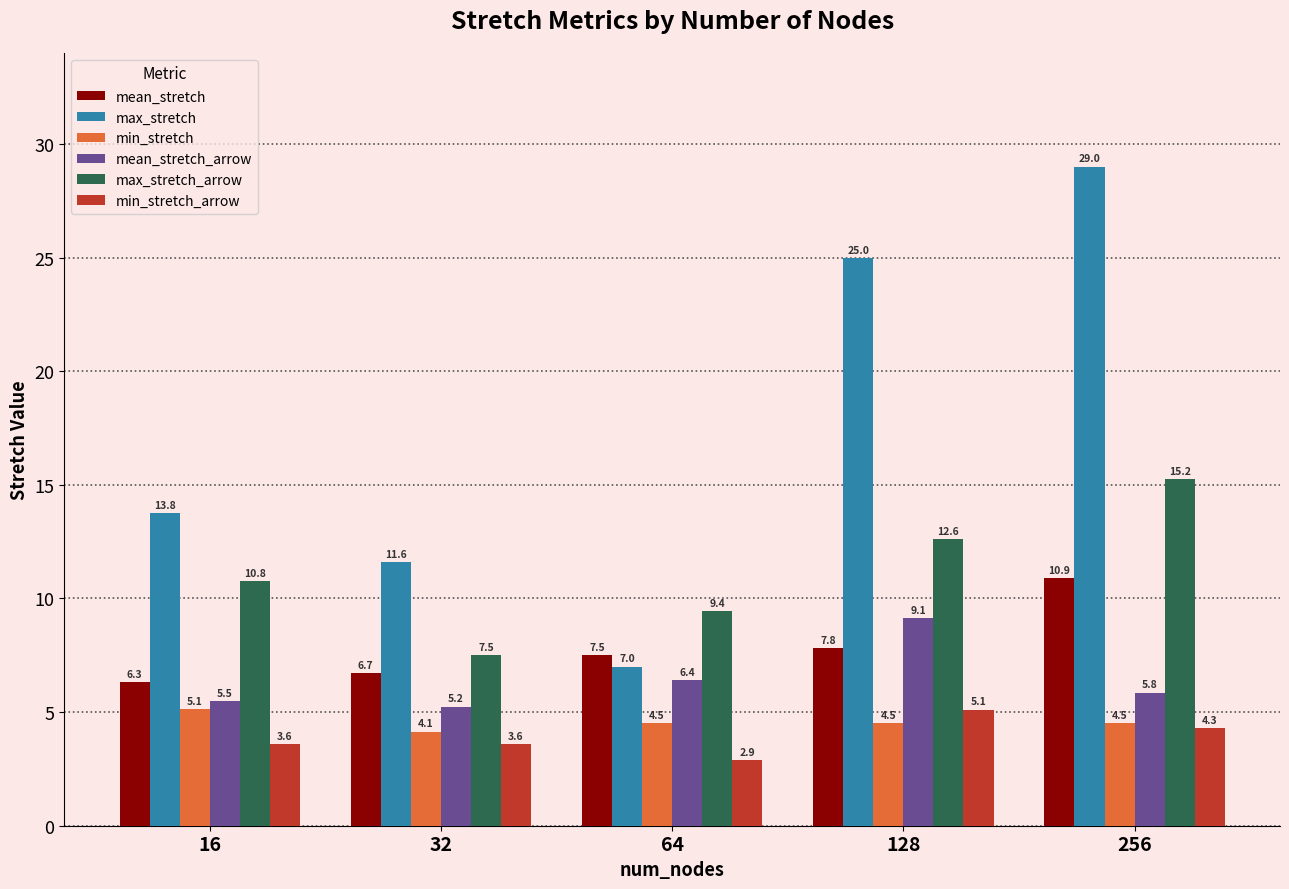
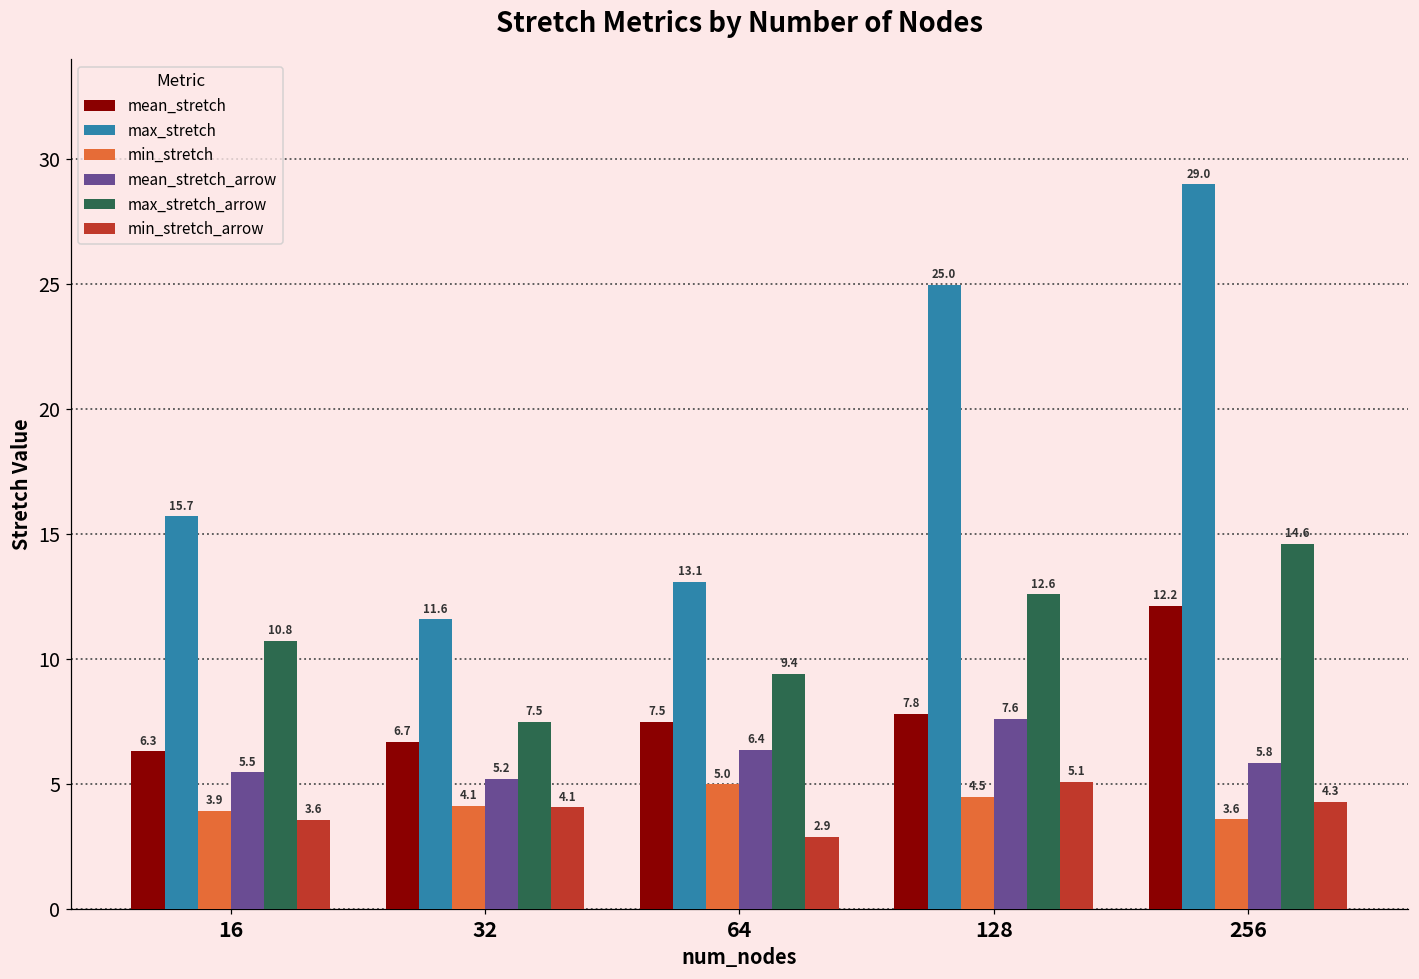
  {
    "mean_stretch": {
      "16": 6.3,
      "32": 6.7,
      "64": 7.5,
      "128": 7.8,
-     "256": 10.9
+     "256": 12.2
    },
    "max_stretch": {
-     "16": 13.8,
+     "16": 15.7,
      "32": 11.6,
-     "64": 7.0,
+     "64": 13.1,
      "128": 25.0,
      "256": 29.0
    },
    "min_stretch": {
-     "16": 5.1,
+     "16": 3.9,
      "32": 4.1,
-     "64": 4.5,
+     "64": 5.0,
      "128": 4.5,
-     "256": 4.5
+     "256": 3.6
    },
    "mean_stretch_arrow": {
      "16": 5.5,
      "32": 5.2,
      "64": 6.4,
-     "128": 9.1,
+     "128": 7.6,
      "256": 5.8
    },
    "max_stretch_arrow": {
      "16": 10.8,
      "32": 7.5,
      "64": 9.4,
      "128": 12.6,
-     "256": 15.2
+     "256": 14.6
    },
    "min_stretch_arrow": {
      "16": 3.6,
-     "32": 3.6,
+     "32": 4.1,
      "64": 2.9,
      "128": 5.1,
      "256": 4.3
    }
  }
